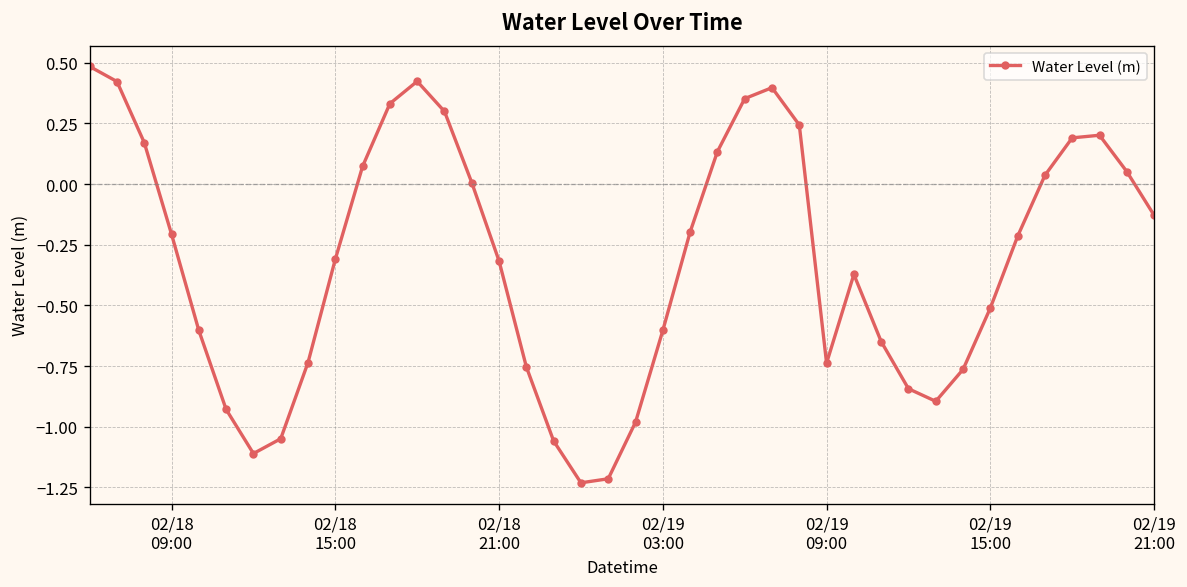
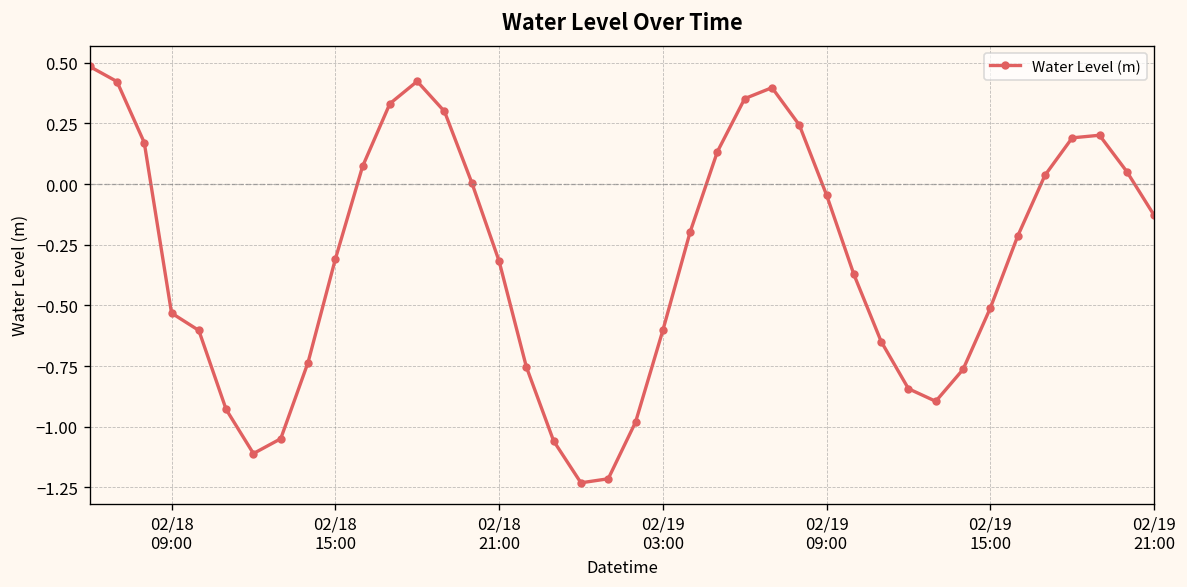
  {
-   "02/18 09:00": -0.21,
+   "02/18 09:00": -0.53,
    "02/18 15:00": -0.31,
    "02/18 21:00": -0.32,
    "02/19 03:00": -0.60,
-   "02/19 09:00": -0.74,
+   "02/19 09:00": -0.05,
    "02/19 15:00": -0.51,
    "02/19 21:00": -0.13
  }
